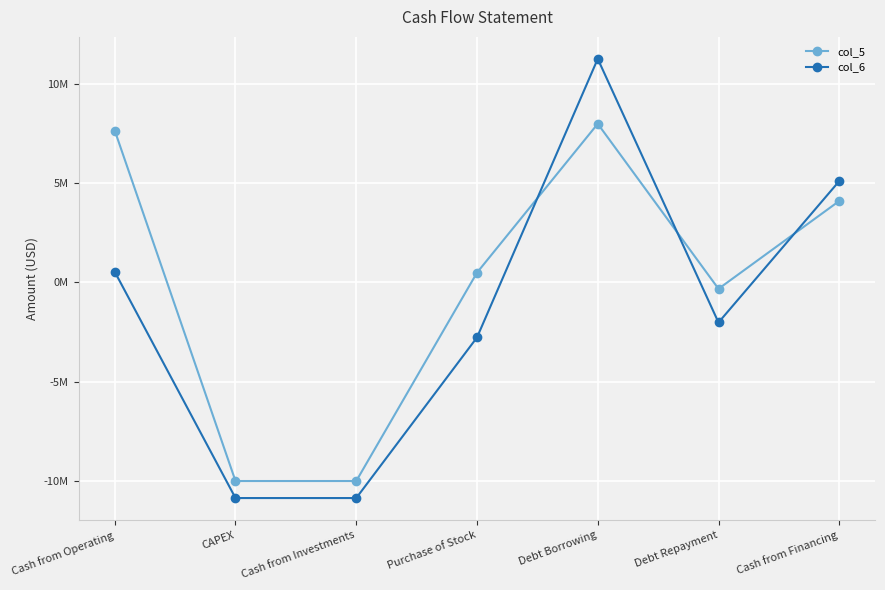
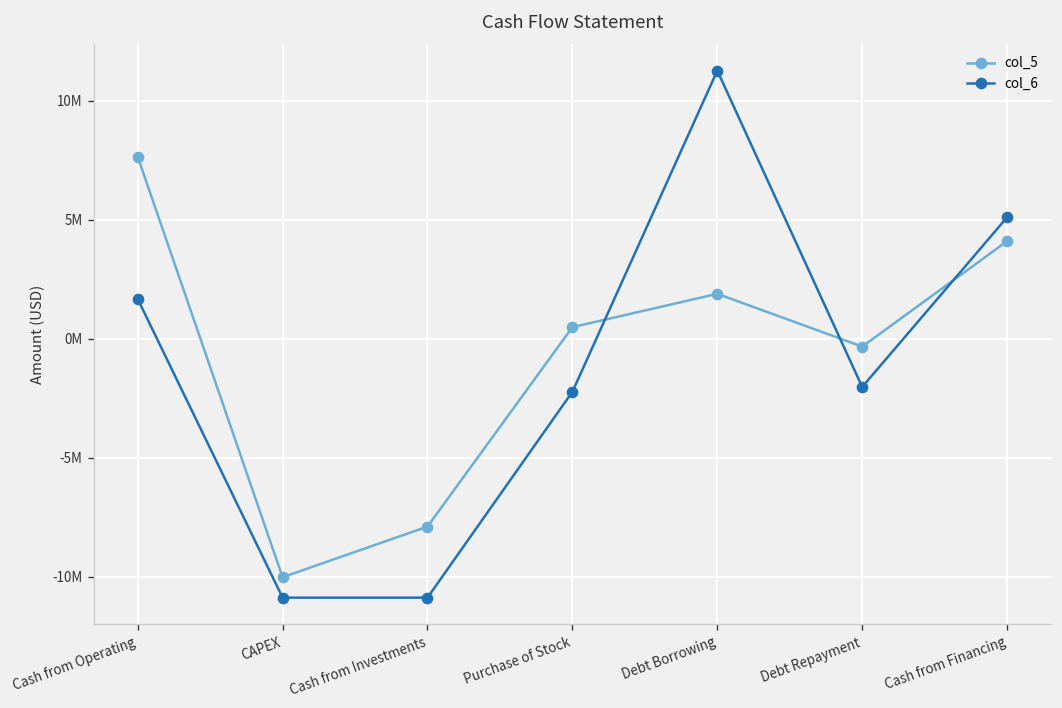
  {
    "col_5": {
      "Cash from Operating": 7700000,
      "CAPEX": -10000000,
-     "Cash from Investments": -10000000,
+     "Cash from Investments": -7900000,
      "Purchase of Stock": 500000,
-     "Debt Borrowing": 8000000,
+     "Debt Borrowing": 1900000,
      "Debt Repayment": -300000,
      "Cash from Financing": 4100000
    },
    "col_6": {
-     "Cash from Operating": 500000,
+     "Cash from Operating": 1700000,
      "CAPEX": -10900000,
      "Cash from Investments": -10900000,
-     "Purchase of Stock": -2800000,
+     "Purchase of Stock": -2200000,
      "Debt Borrowing": 11300000,
      "Debt Repayment": -2000000,
      "Cash from Financing": 5100000
    }
  }
